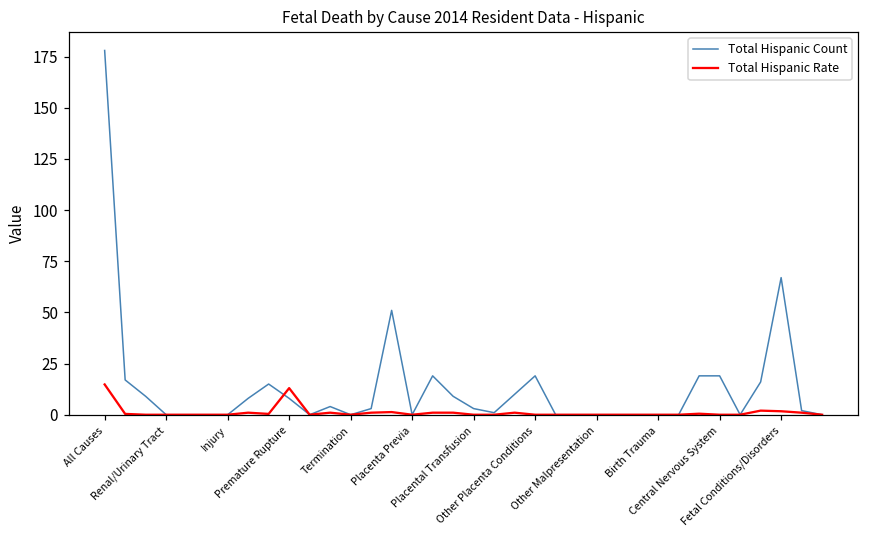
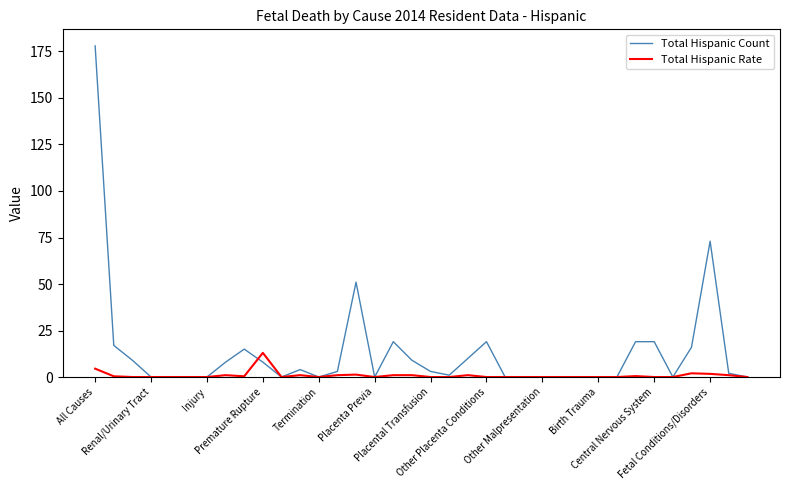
  {
    "Total Hispanic Count": {
      "All Causes": 178,
      "Premature Rupture": 8,
      "Placental Transfusion": 3,
      "Other Placenta Conditions": 19,
      "Central Nervous System": 19,
-     "Fetal Conditions/Disorders": 67
+     "Fetal Conditions/Disorders": 73
    },
    "Total Hispanic Rate": {
-     "All Causes": 15,
+     "All Causes": 5,
      "Premature Rupture": 13,
      "Placental Transfusion": 0,
      "Other Placenta Conditions": 0,
      "Central Nervous System": 0,
      "Fetal Conditions/Disorders": 2
    }
  }
